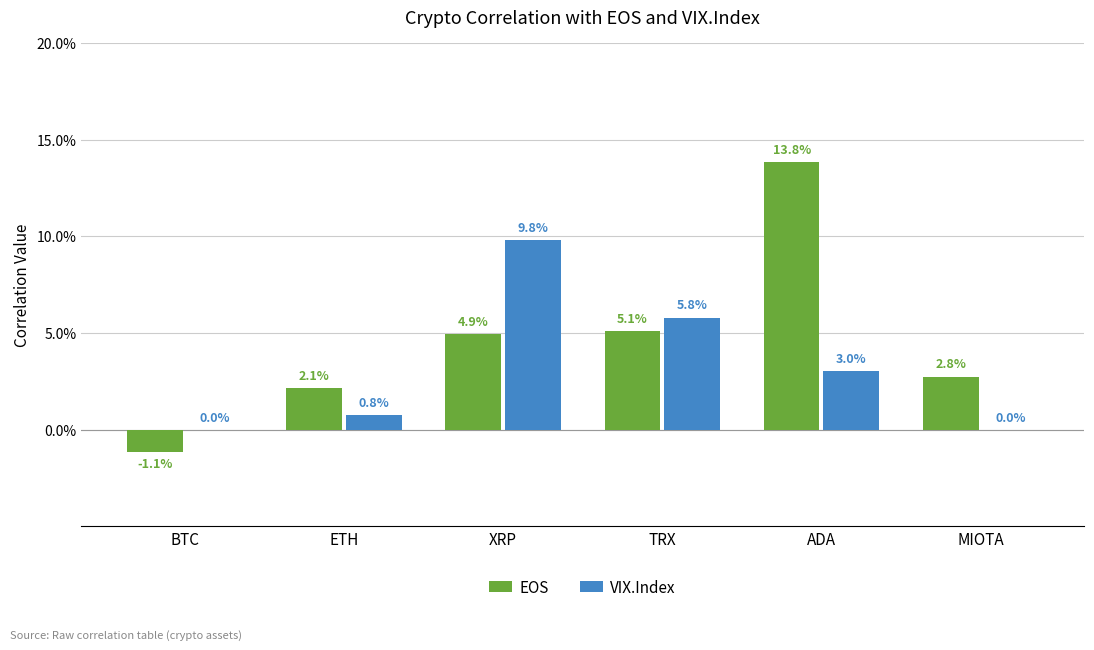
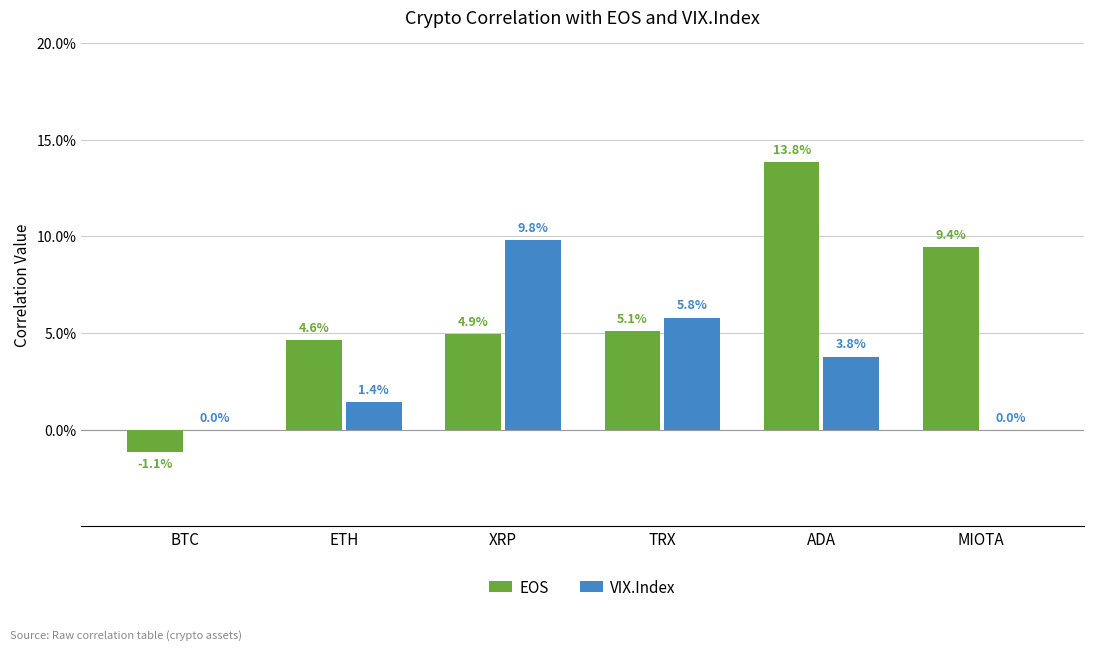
  {
    "EOS": {
      "BTC": "-1.1%",
-     "ETH": "2.1%",
+     "ETH": "4.6%",
      "XRP": "4.9%",
      "TRX": "5.1%",
      "ADA": "13.8%",
-     "MIOTA": "2.8%"
+     "MIOTA": "9.4%"
    },
    "VIX.Index": {
      "BTC": "0.0%",
-     "ETH": "0.8%",
+     "ETH": "1.4%",
      "XRP": "9.8%",
      "TRX": "5.8%",
-     "ADA": "3.0%",
+     "ADA": "3.8%",
      "MIOTA": "0.0%"
    }
  }
